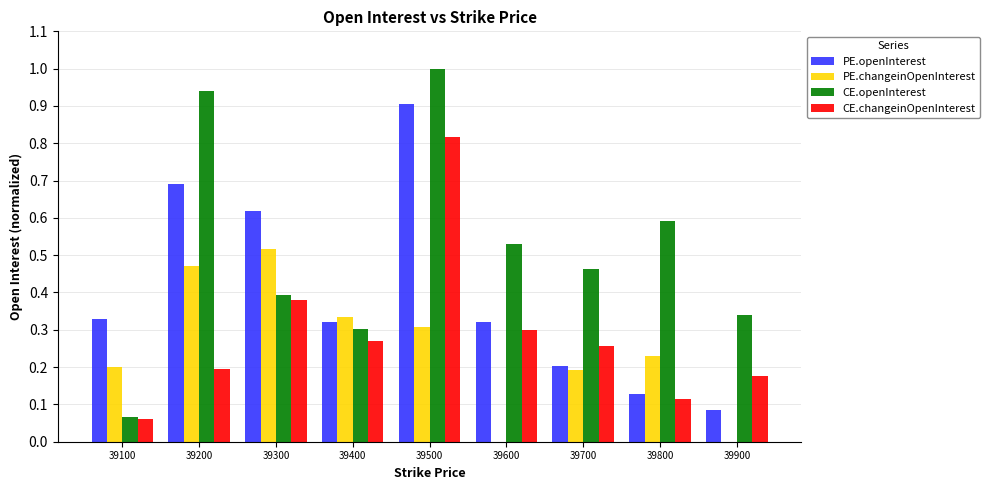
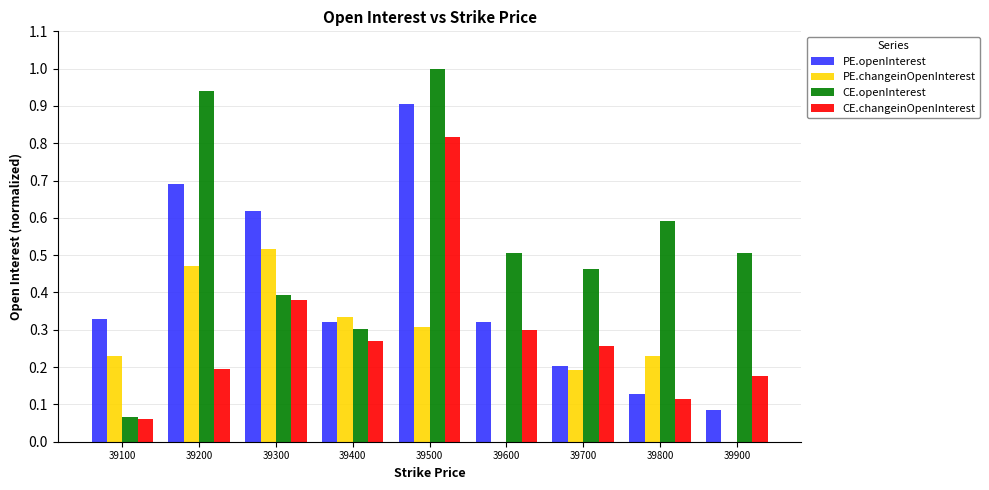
  {
    "PE.openInterest": {
      "39100": 0.33,
      "39200": 0.69,
      "39300": 0.62,
      "39400": 0.32,
      "39500": 0.90,
      "39600": 0.32,
      "39700": 0.20,
      "39800": 0.13,
      "39900": 0.08
    },
    "PE.changeinOpenInterest": {
-     "39100": 0.20,
+     "39100": 0.23,
      "39200": 0.47,
      "39300": 0.52,
      "39400": 0.33,
      "39500": 0.31,
      "39700": 0.19,
      "39800": 0.23
    },
    "CE.openInterest": {
      "39100": 0.07,
      "39200": 0.94,
      "39300": 0.39,
      "39400": 0.30,
      "39500": 1.00,
-     "39600": 0.53,
+     "39600": 0.50,
      "39700": 0.46,
      "39800": 0.59,
-     "39900": 0.34
+     "39900": 0.51
    },
    "CE.changeinOpenInterest": {
      "39100": 0.06,
      "39200": 0.19,
      "39300": 0.38,
      "39400": 0.27,
      "39500": 0.82,
      "39600": 0.30,
      "39700": 0.26,
      "39800": 0.12,
      "39900": 0.18
    }
  }
